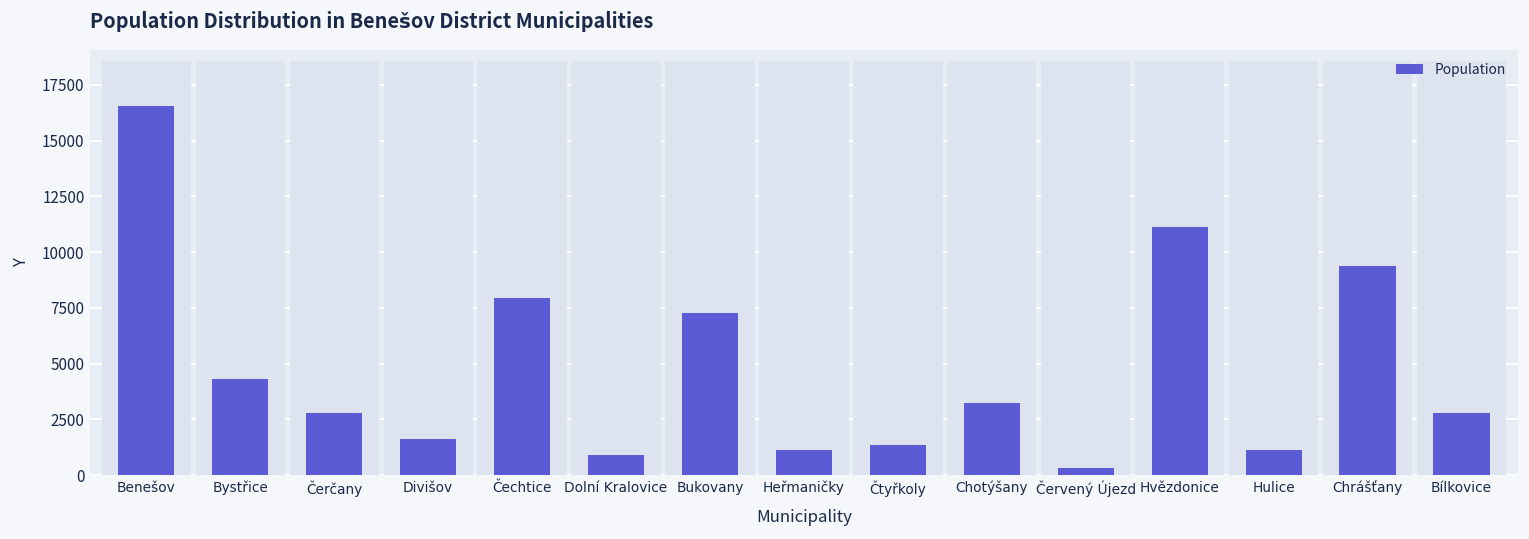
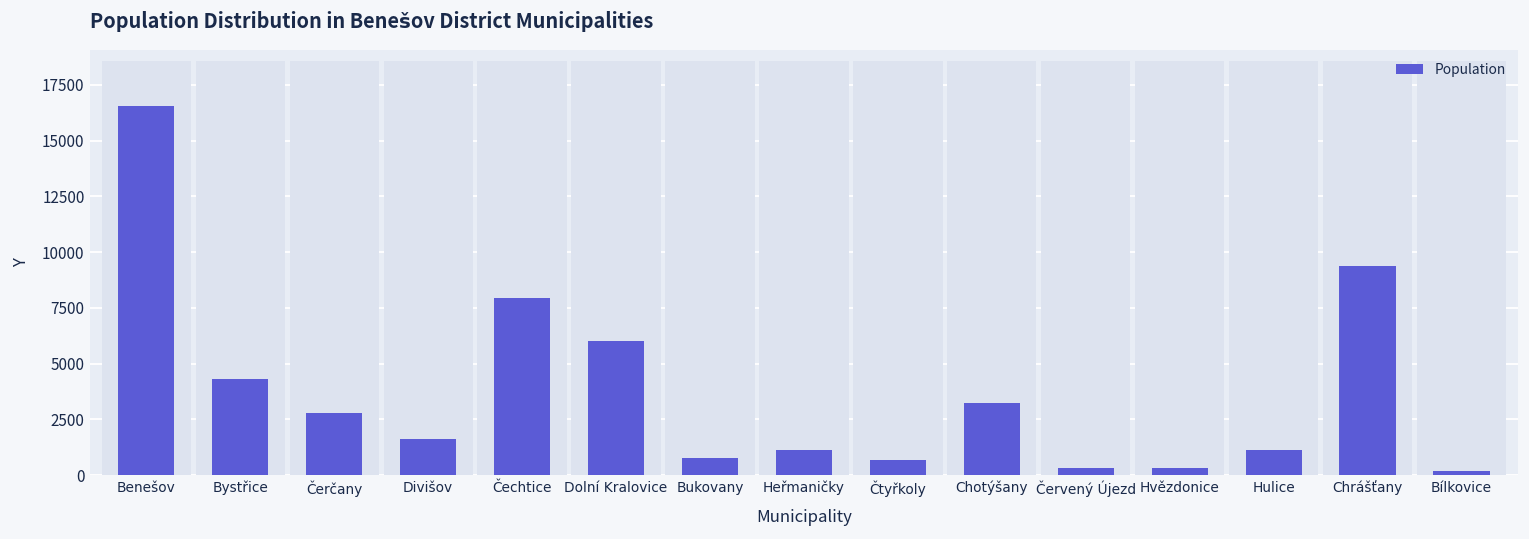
  {
    "Population": {
-     "Dolní Kralovice": 900,
-     "Bukovany": 7300,
-     "Čtyřkoly": 1300,
-     "Hvězdonice": 11100,
-     "Bílkovice": 2800
+     "Dolní Kralovice": 6000,
+     "Bukovany": 800,
+     "Čtyřkoly": 700,
+     "Hvězdonice": 300,
+     "Bílkovice": 200
    }
  }
